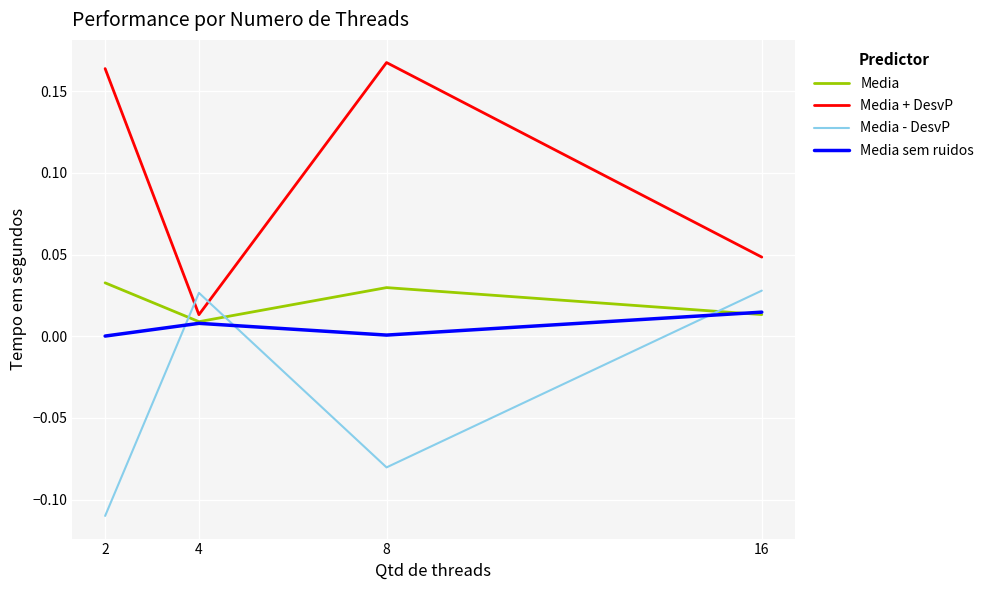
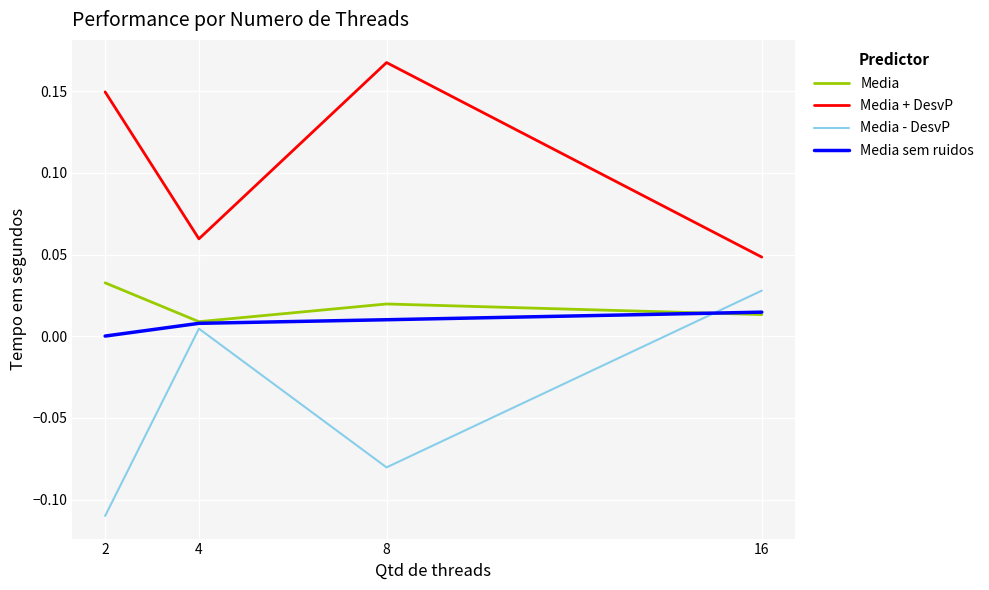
  {
    "Media": {
      "2": 0.033,
-     "8": 0.030
+     "8": 0.020
    },
    "Media + DesvP": {
-     "2": 0.164,
-     "4": 0.013,
+     "2": 0.150,
+     "4": 0.060,
      "8": 0.168,
      "16": 0.048
    },
    "Media - DesvP": {
      "2": -0.110,
-     "4": 0.027,
+     "4": 0.005,
      "8": -0.080,
      "16": 0.028
    },
    "Media sem ruidos": {
      "2": 0.000,
-     "8": 0.001
+     "8": 0.010
    }
  }
